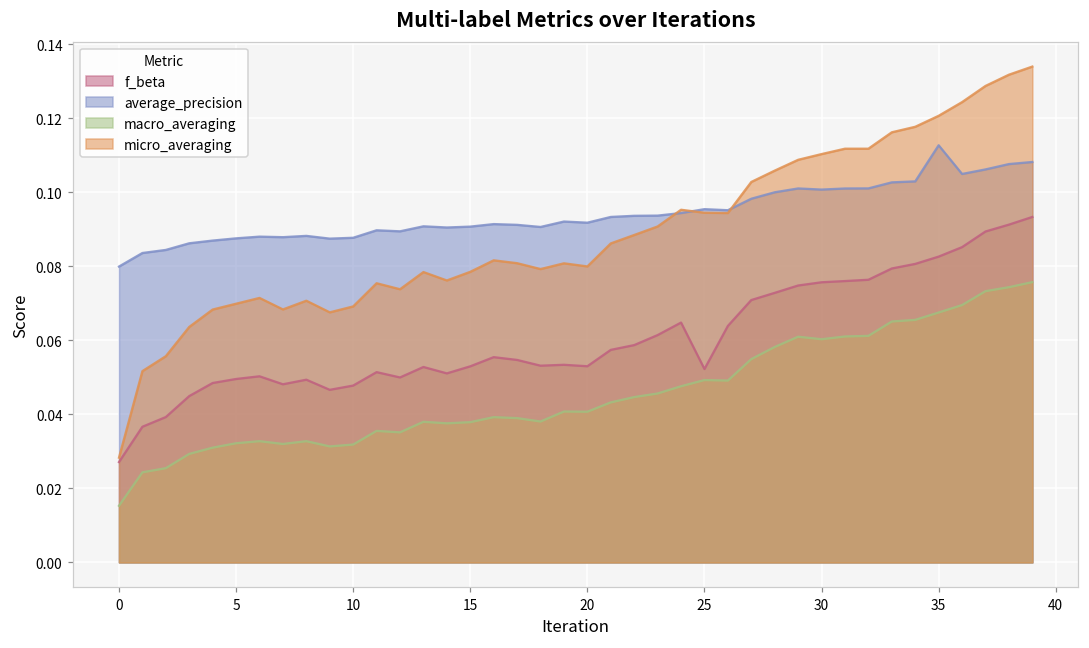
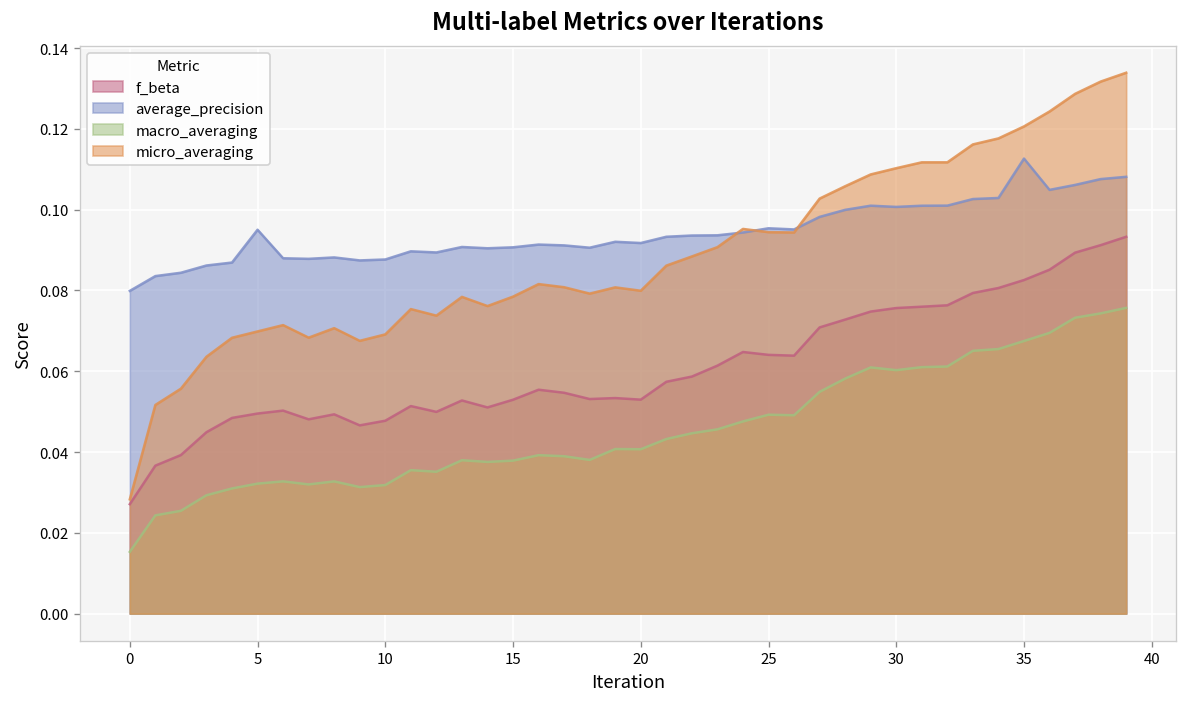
  {
    "f_beta": {
      "0": 0.027,
      "5": 0.050,
      "10": 0.048,
      "15": 0.053,
      "20": 0.053,
-     "25": 0.052,
+     "25": 0.064,
      "30": 0.076,
      "35": 0.083
    },
    "average_precision": {
      "0": 0.080,
-     "5": 0.088,
+     "5": 0.095,
      "10": 0.088,
      "15": 0.091,
      "20": 0.092,
      "25": 0.095,
      "30": 0.101,
      "35": 0.113
    },
    "macro_averaging": {
      "0": 0.015,
      "5": 0.032,
      "10": 0.032,
      "15": 0.038,
      "20": 0.041,
      "25": 0.049,
      "30": 0.060,
      "35": 0.067
    },
    "micro_averaging": {
      "0": 0.028,
      "5": 0.070,
      "10": 0.069,
      "15": 0.078,
      "20": 0.080,
      "25": 0.094,
      "30": 0.110,
      "35": 0.121
    }
  }
